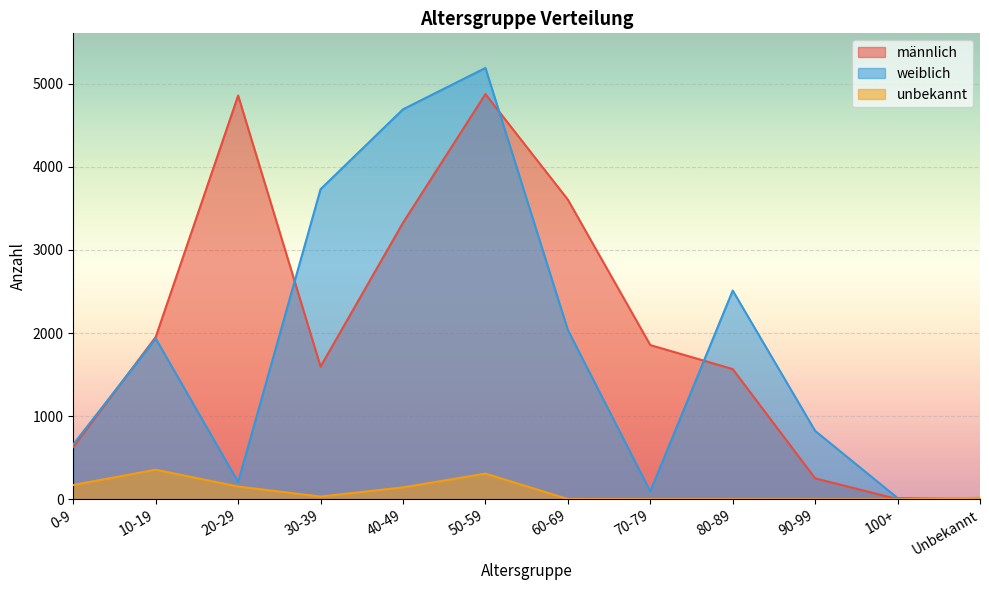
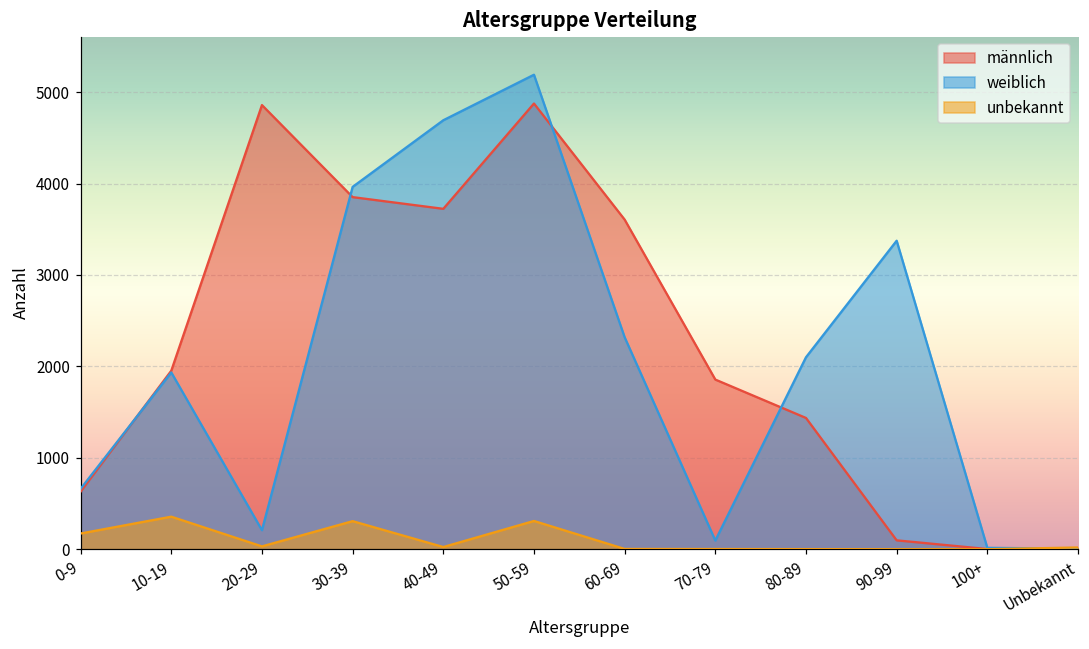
  {
    "männlich": {
      "20-29": 4900,
-     "30-39": 1600,
-     "40-49": 3300,
+     "30-39": 3900,
+     "40-49": 3700,
      "50-59": 4900,
      "60-69": 3600,
      "70-79": 1900,
-     "80-89": 1600,
-     "90-99": 300
+     "80-89": 1400,
+     "90-99": 100
    },
    "weiblich": {
      "20-29": 200,
-     "30-39": 3700,
+     "30-39": 4000,
      "40-49": 4700,
      "50-59": 5200,
-     "60-69": 2000,
+     "60-69": 2300,
      "70-79": 100,
-     "80-89": 2500,
-     "90-99": 800
+     "80-89": 2100,
+     "90-99": 3400
    },
    "unbekannt": {
      "0-9": 200,
      "10-19": 400,
-     "20-29": 200,
-     "30-39": 0,
-     "40-49": 100,
+     "20-29": 0,
+     "30-39": 300,
+     "40-49": 0,
      "50-59": 300,
      "60-69": 0,
      "70-79": 0,
      "80-89": 0,
      "90-99": 0
    }
  }
